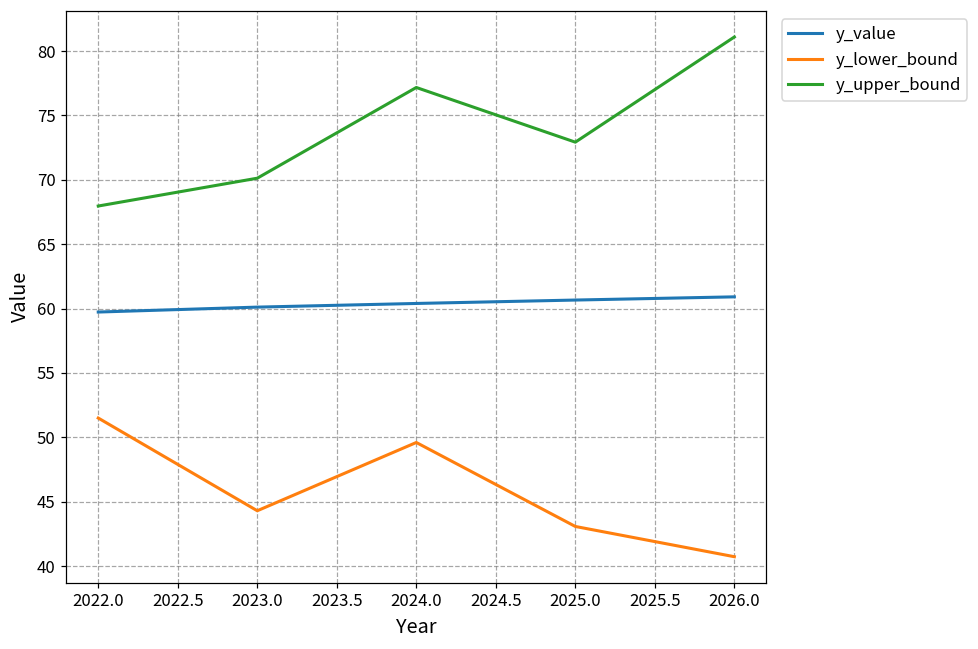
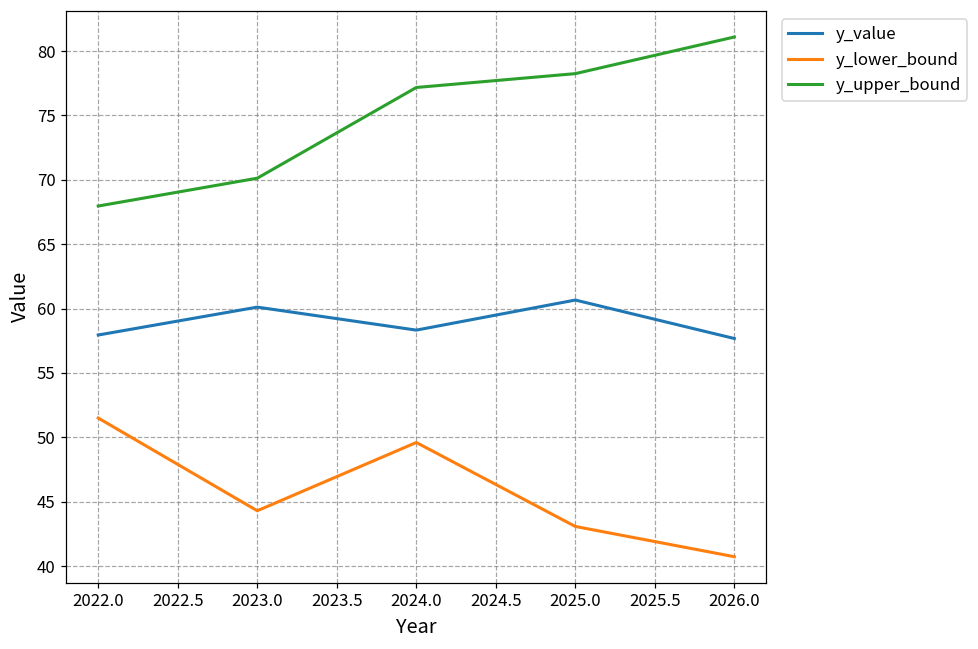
  {
    "y_value": {
-     "2022.0": 59.7,
+     "2022.0": 57.9,
      "2023.0": 60.1,
-     "2024.0": 60.4,
+     "2024.0": 58.3,
      "2025.0": 60.7,
-     "2026.0": 60.9
+     "2026.0": 57.7
    },
    "y_lower_bound": {
      "2022.0": 51.5,
      "2023.0": 44.3,
      "2024.0": 49.6,
      "2025.0": 43.1,
      "2026.0": 40.7
    },
    "y_upper_bound": {
      "2022.0": 68.0,
      "2023.0": 70.1,
      "2024.0": 77.2,
-     "2025.0": 72.9,
+     "2025.0": 78.2,
      "2026.0": 81.1
    }
  }
